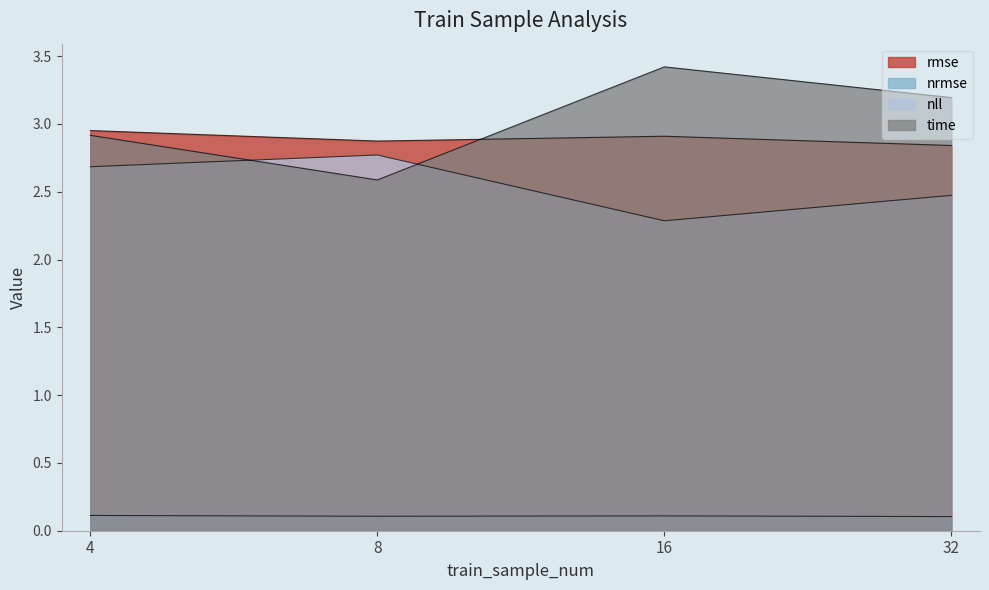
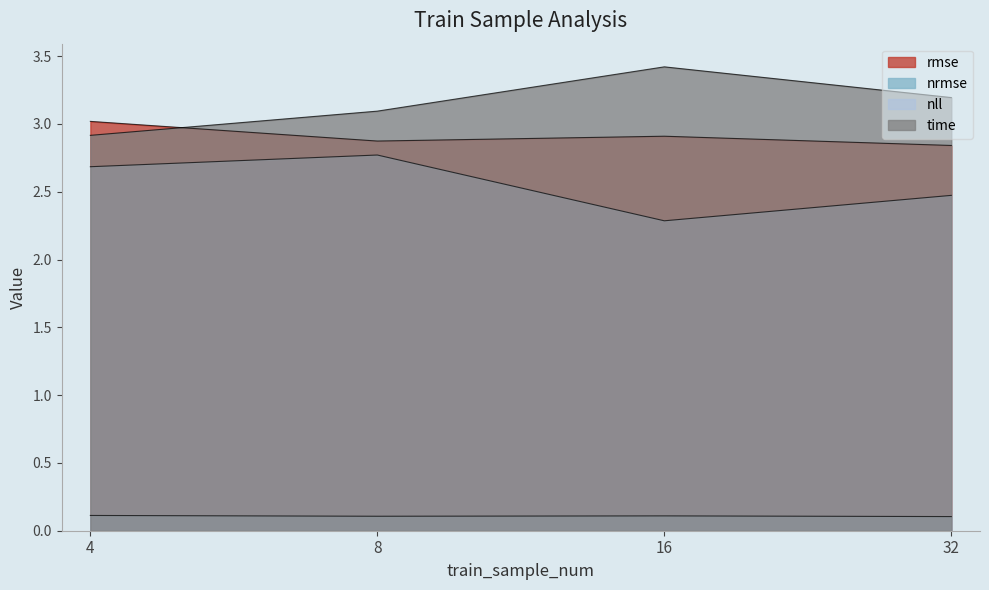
  {
    "rmse": {
-     "4": 2.95,
+     "4": 3.02,
      "8": 2.87,
      "16": 2.91,
      "32": 2.84
    },
    "time": {
      "4": 2.92,
-     "8": 2.59,
+     "8": 3.09,
      "16": 3.42
    }
  }
